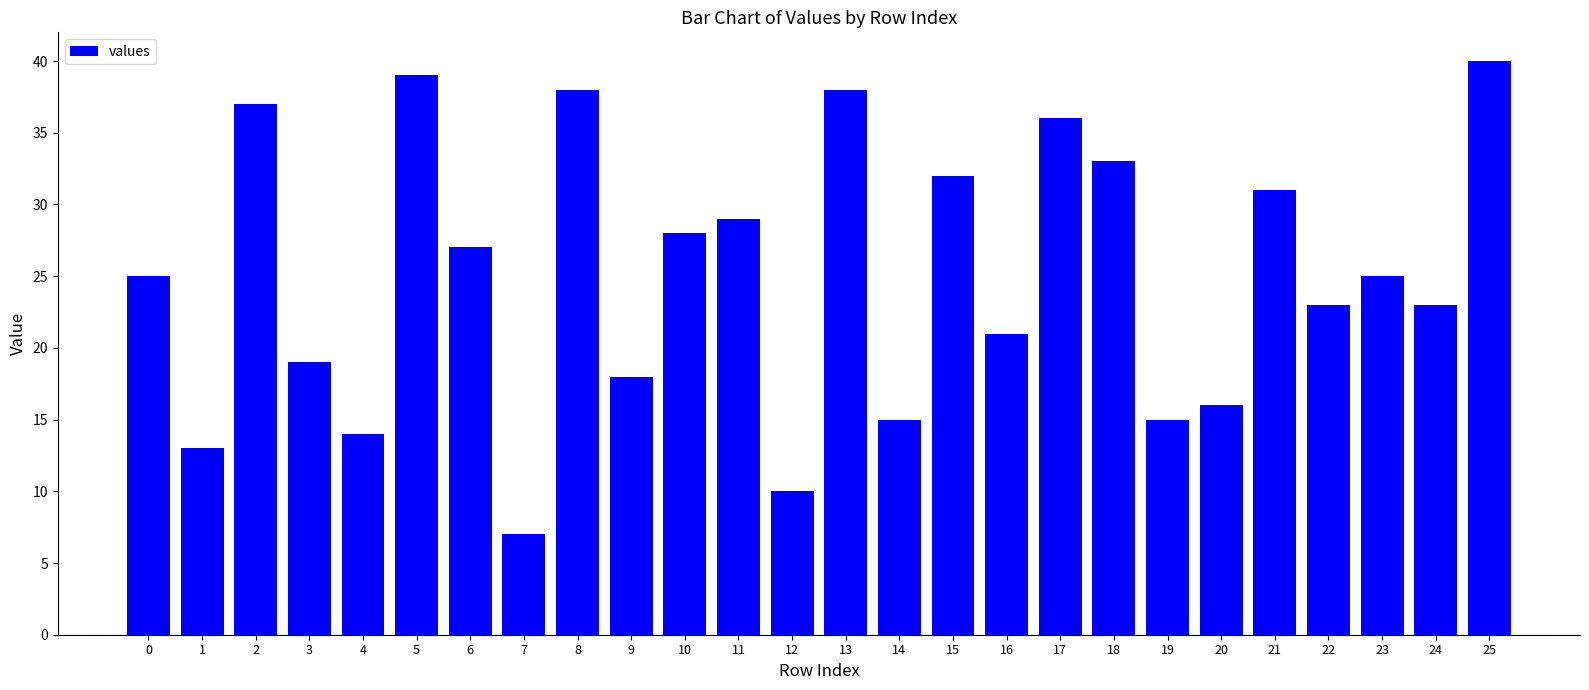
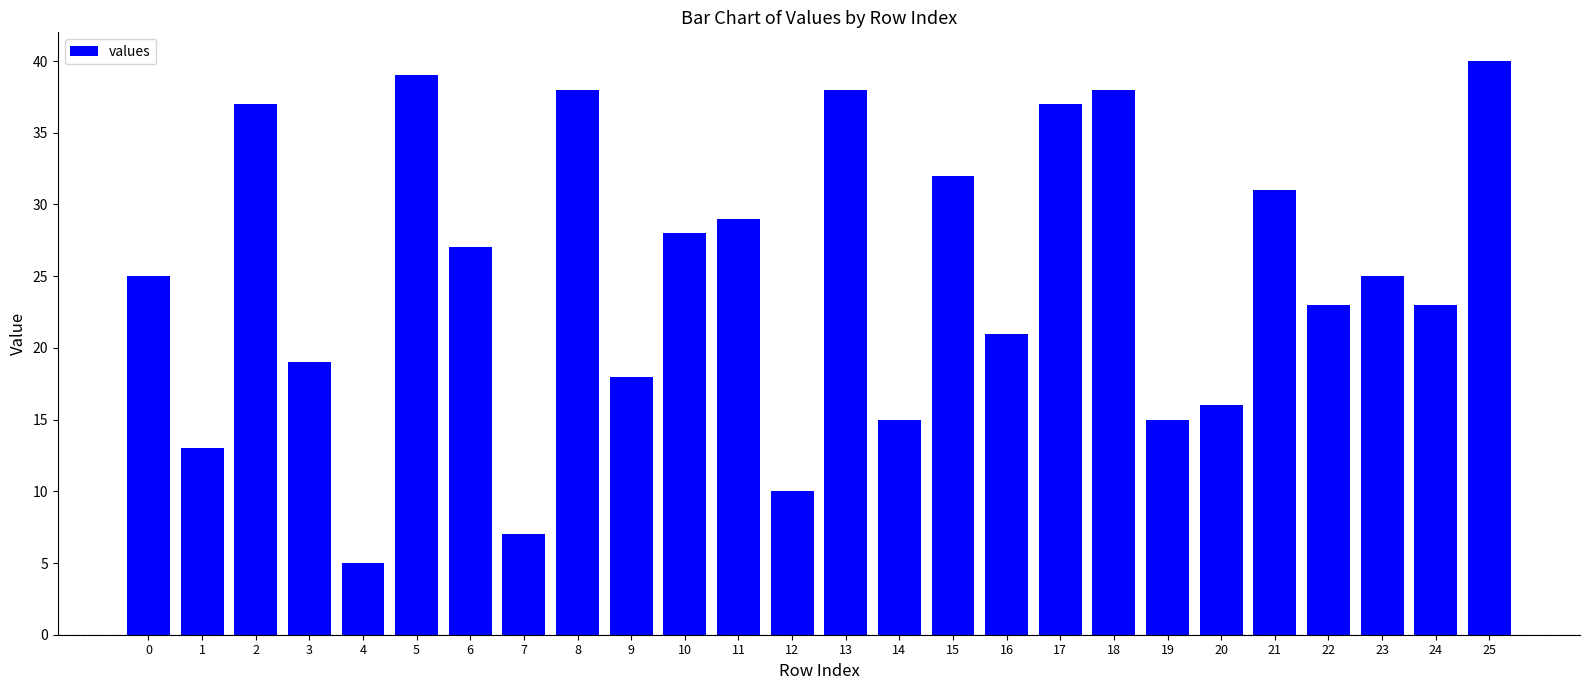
  {
    "0": 25,
    "1": 13,
    "2": 37,
    "3": 19,
-   "4": 14,
+   "4": 5,
    "5": 39,
    "6": 27,
    "7": 7,
    "8": 38,
    "9": 18,
    "10": 28,
    "11": 29,
    "12": 10,
    "13": 38,
    "14": 15,
    "15": 32,
    "16": 21,
-   "17": 36,
-   "18": 33,
+   "17": 37,
+   "18": 38,
    "19": 15,
    "20": 16,
    "21": 31,
    "22": 23,
    "23": 25,
    "24": 23,
    "25": 40
  }
